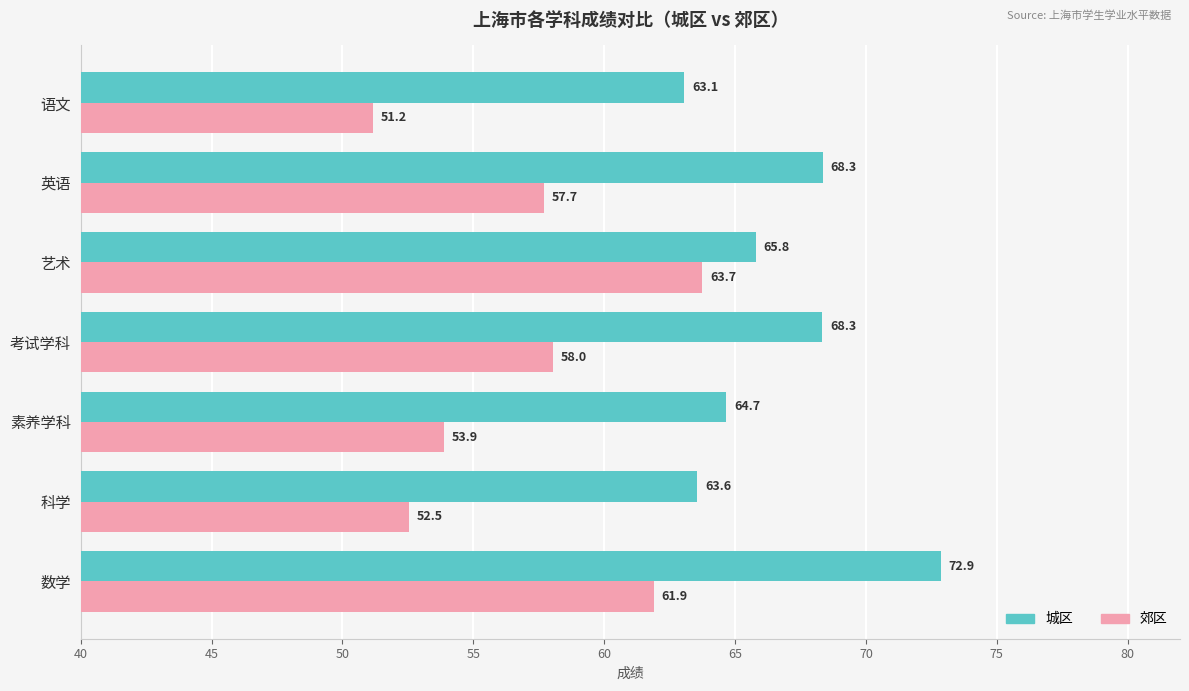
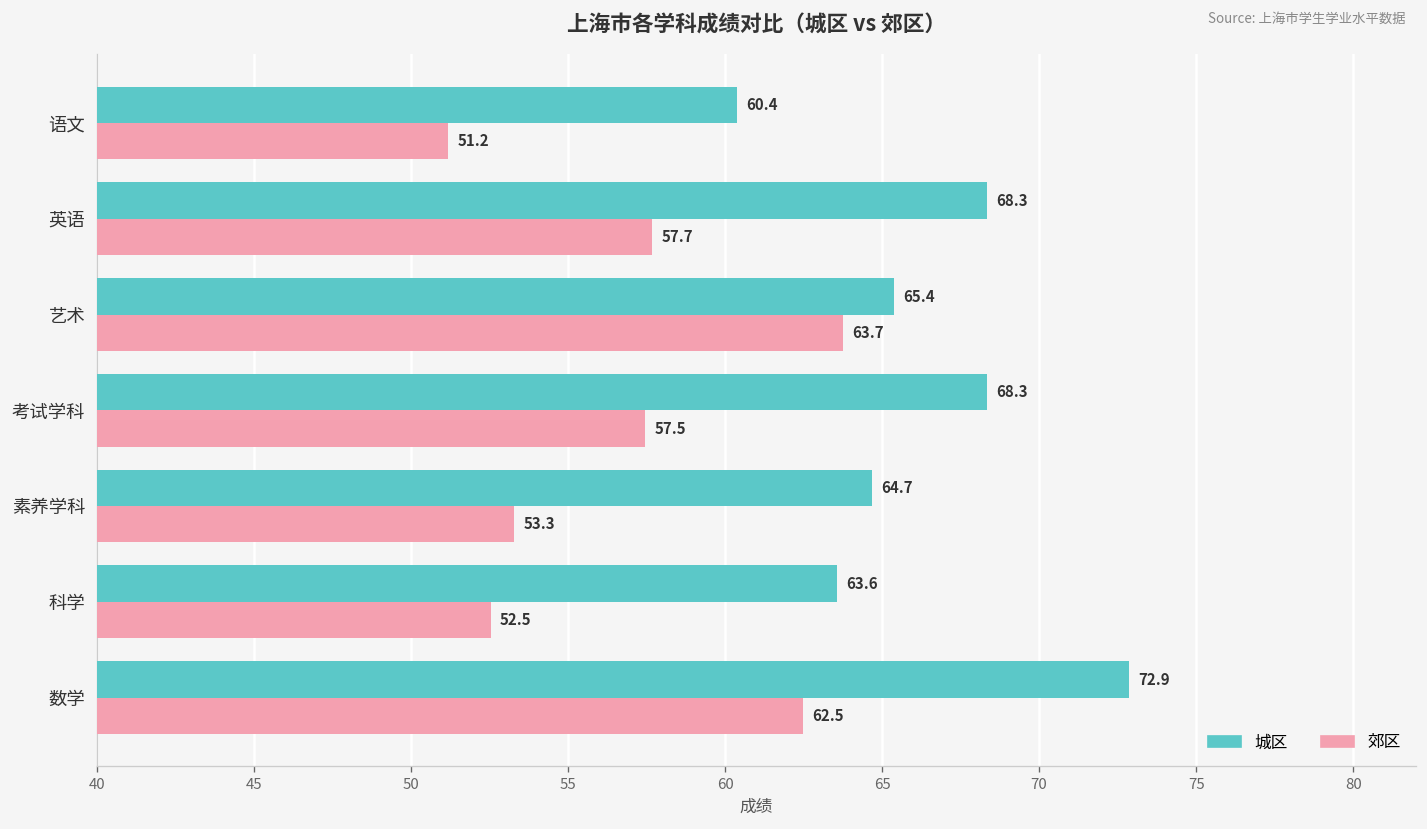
  {
    "城区": {
-     "语文": 63.1,
+     "语文": 60.4,
      "英语": 68.3,
-     "艺术": 65.8,
+     "艺术": 65.4,
      "考试学科": 68.3,
      "素养学科": 64.7,
      "科学": 63.6,
      "数学": 72.9
    },
    "郊区": {
      "语文": 51.2,
      "英语": 57.7,
      "艺术": 63.7,
-     "考试学科": 58.0,
-     "素养学科": 53.9,
+     "考试学科": 57.5,
+     "素养学科": 53.3,
      "科学": 52.5,
-     "数学": 61.9
+     "数学": 62.5
    }
  }
